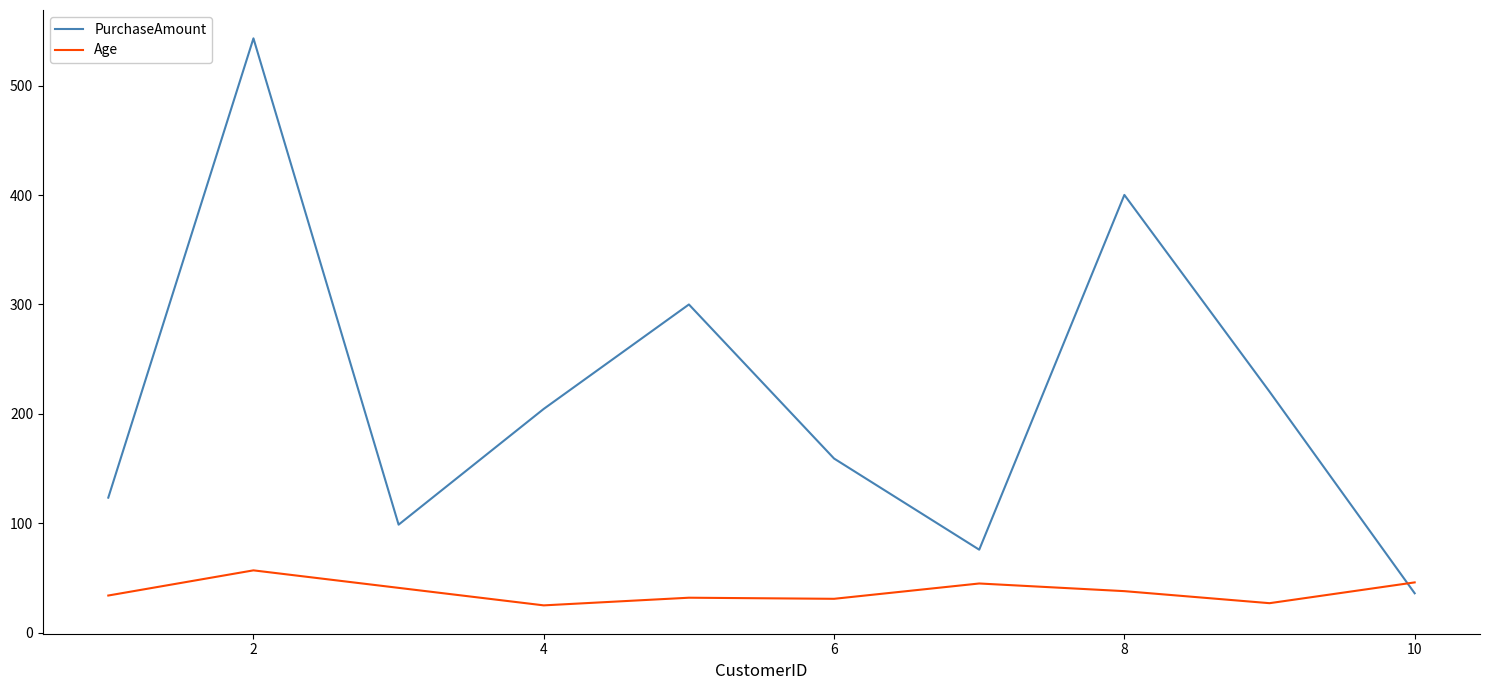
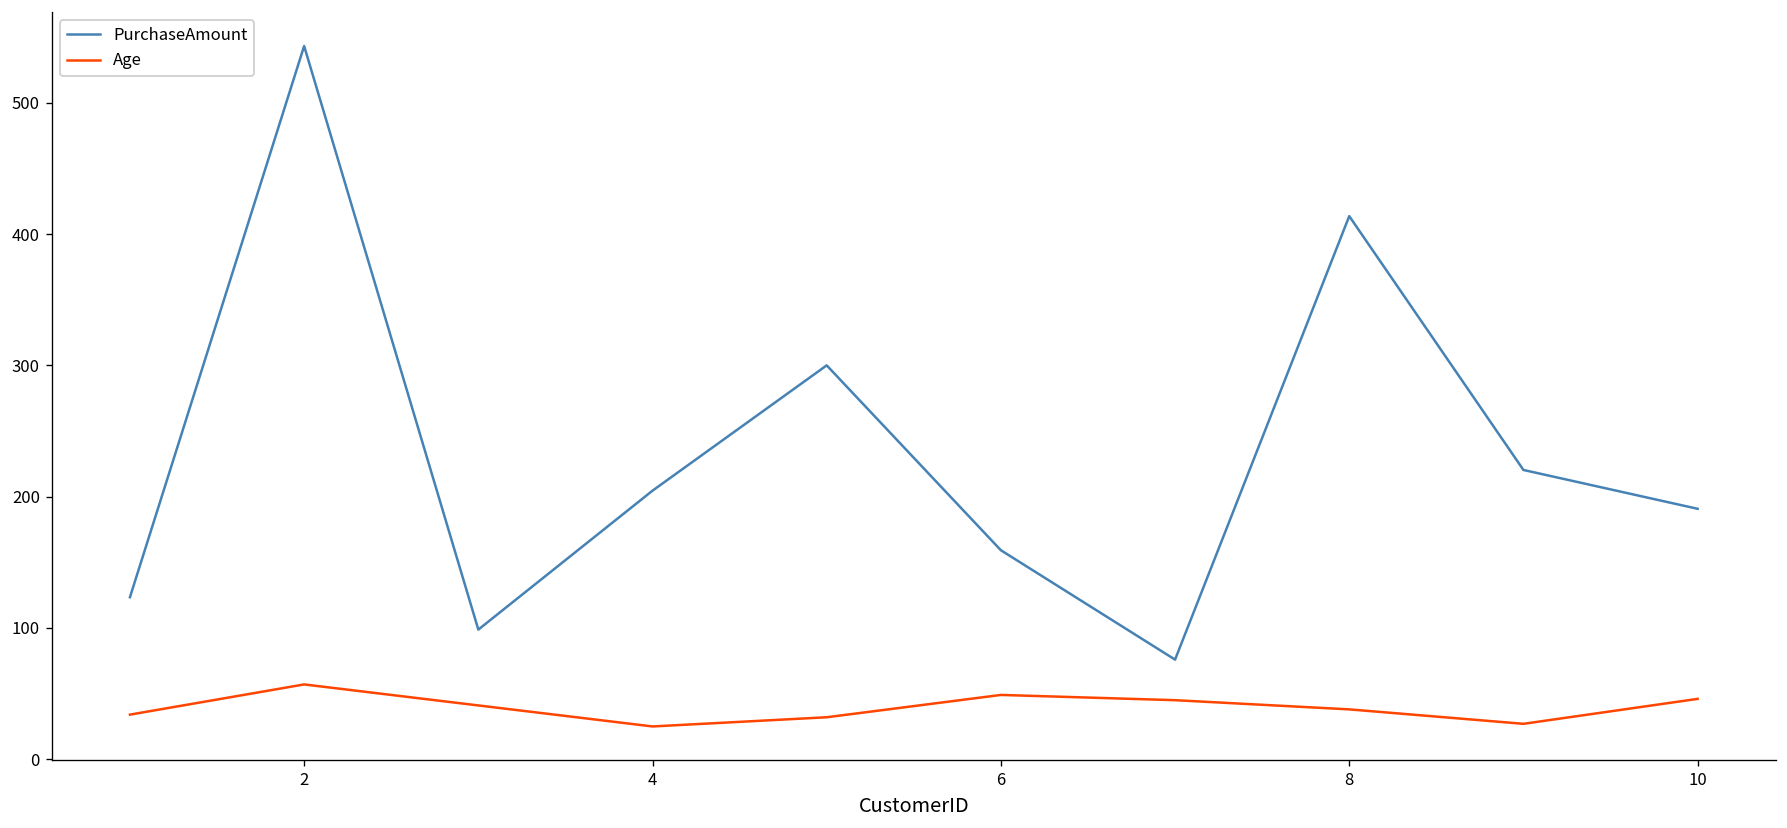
  {
    "PurchaseAmount": {
      "2": 543,
      "4": 205,
      "6": 159,
-     "8": 400,
-     "10": 36
+     "8": 414,
+     "10": 191
    },
    "Age": {
      "2": 57,
      "4": 25,
-     "6": 31,
+     "6": 49,
      "8": 38,
      "10": 46
    }
  }
